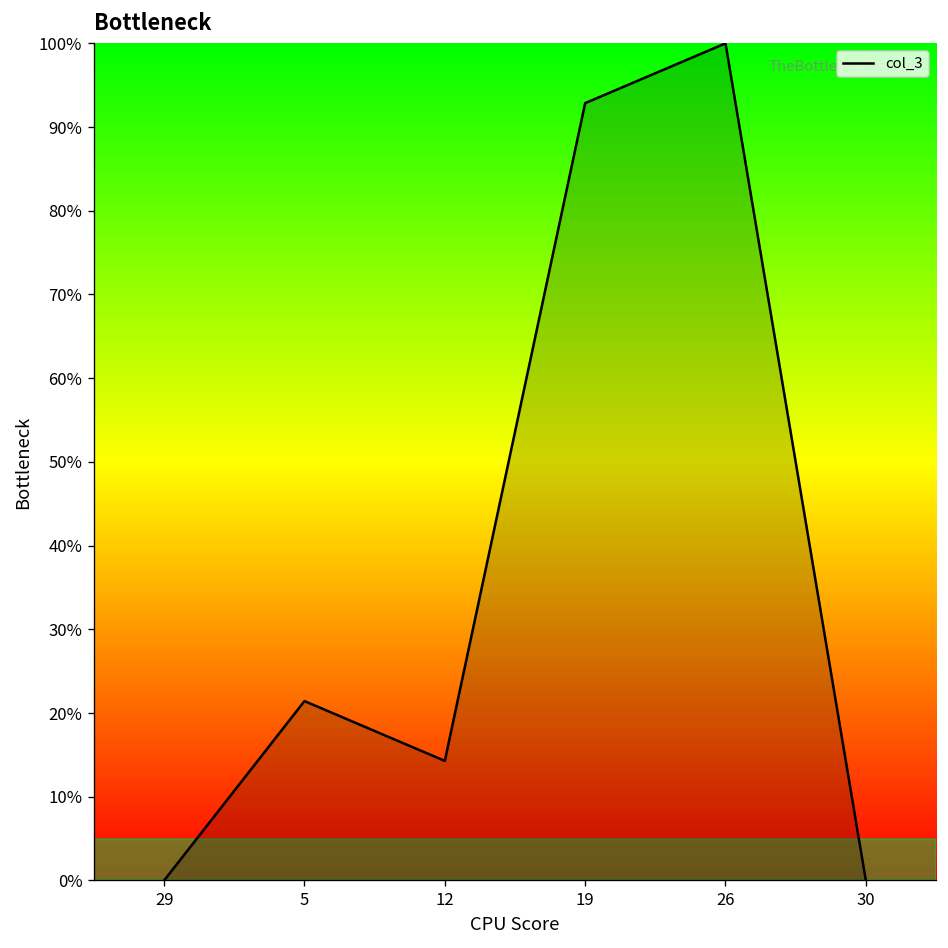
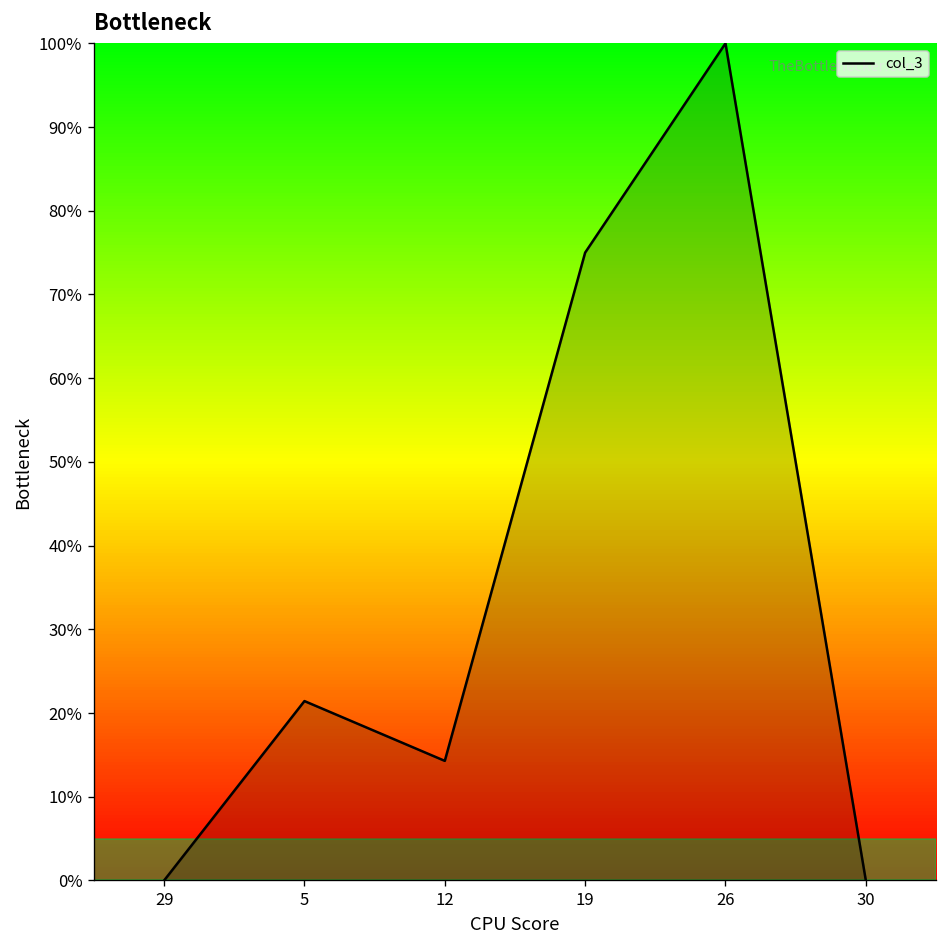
  {
    "5": "21%",
    "12": "14%",
-   "19": "93%",
+   "19": "75%",
    "26": "100%"
  }
